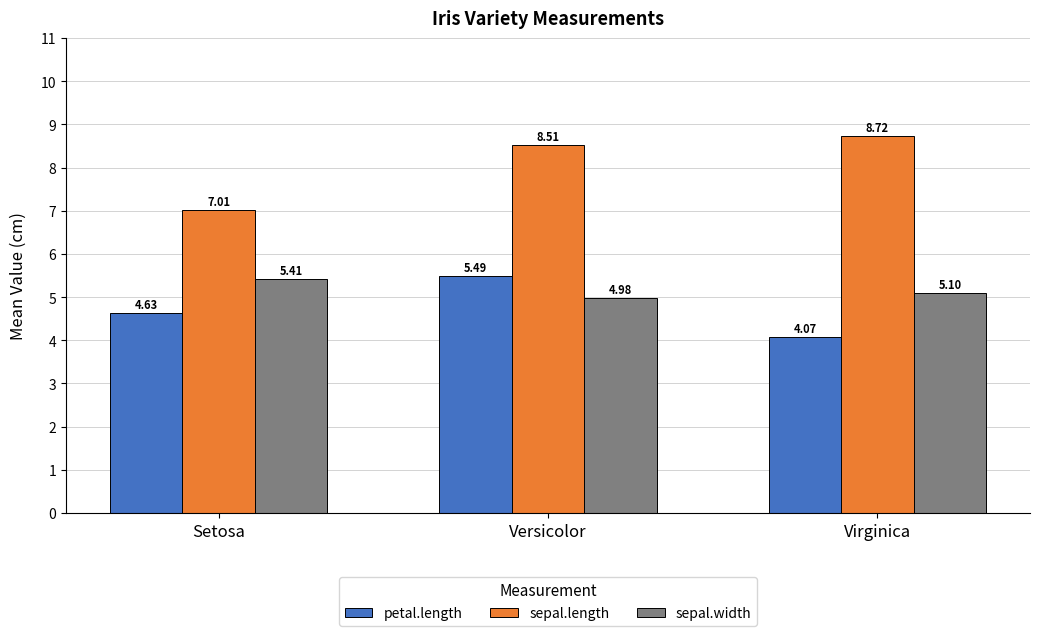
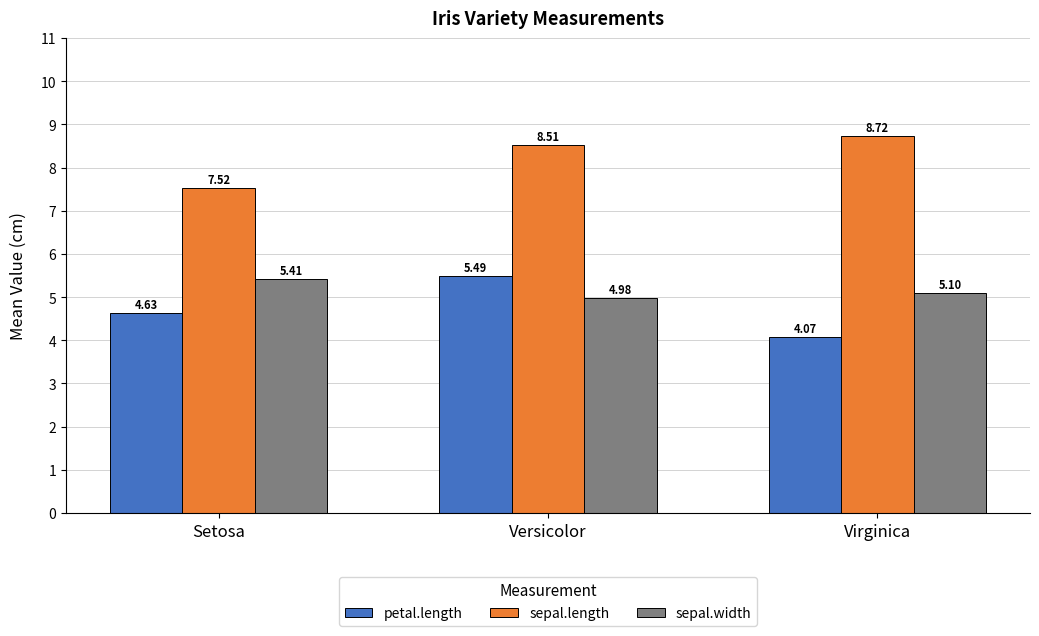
  {
    "petal.length": {
      "Setosa": 4.63,
      "Versicolor": 5.49,
      "Virginica": 4.07
    },
    "sepal.length": {
-     "Setosa": 7.01,
+     "Setosa": 7.52,
      "Versicolor": 8.51,
      "Virginica": 8.72
    },
    "sepal.width": {
      "Setosa": 5.41,
      "Versicolor": 4.98,
      "Virginica": 5.10
    }
  }
